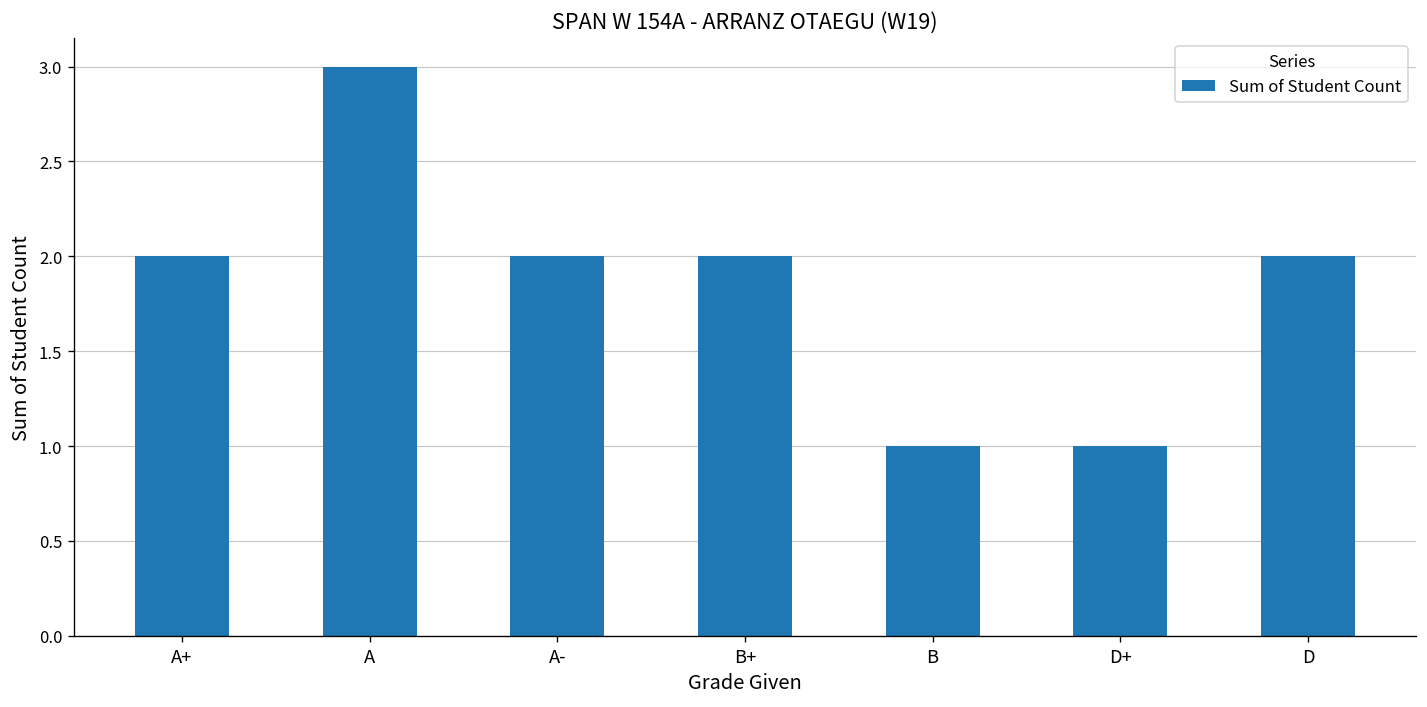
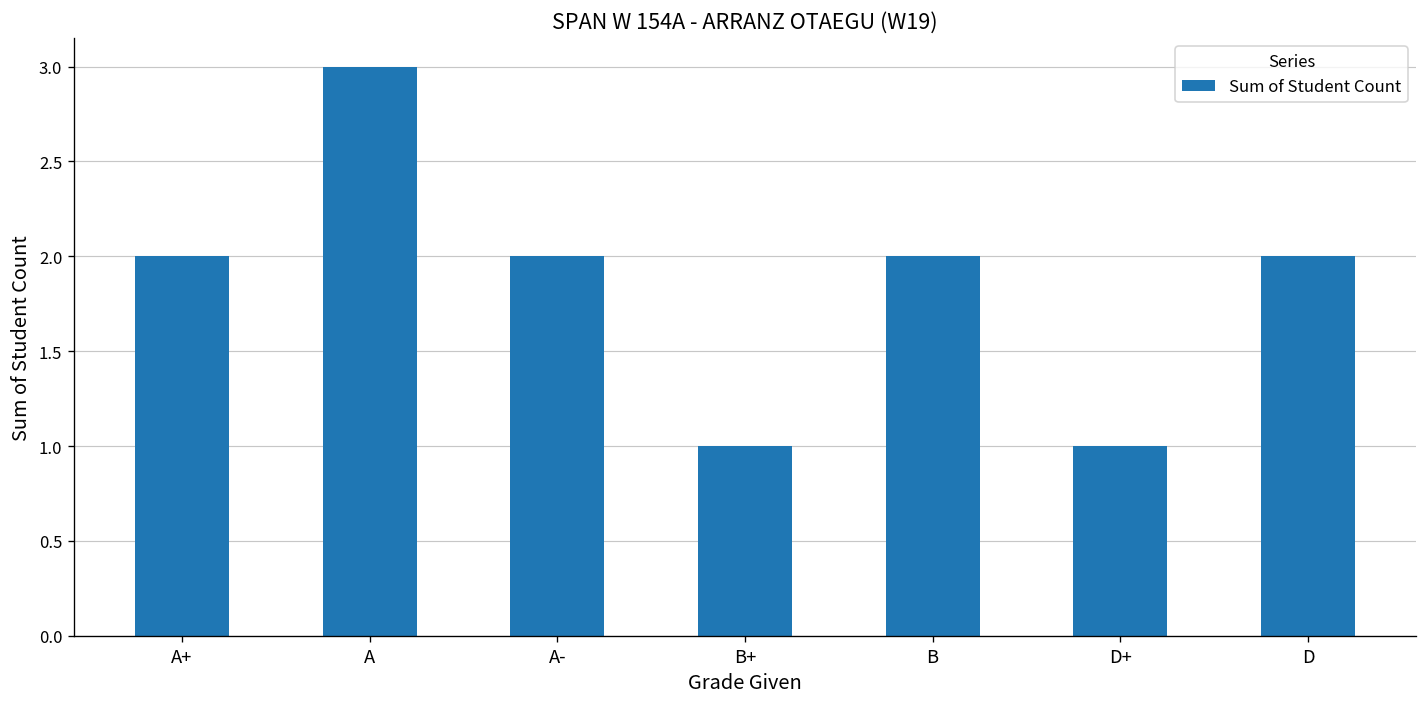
  {
    "A+": 2,
    "A": 3,
    "A-": 2,
-   "B+": 2,
-   "B": 1,
+   "B+": 1,
+   "B": 2,
    "D+": 1,
    "D": 2
  }
